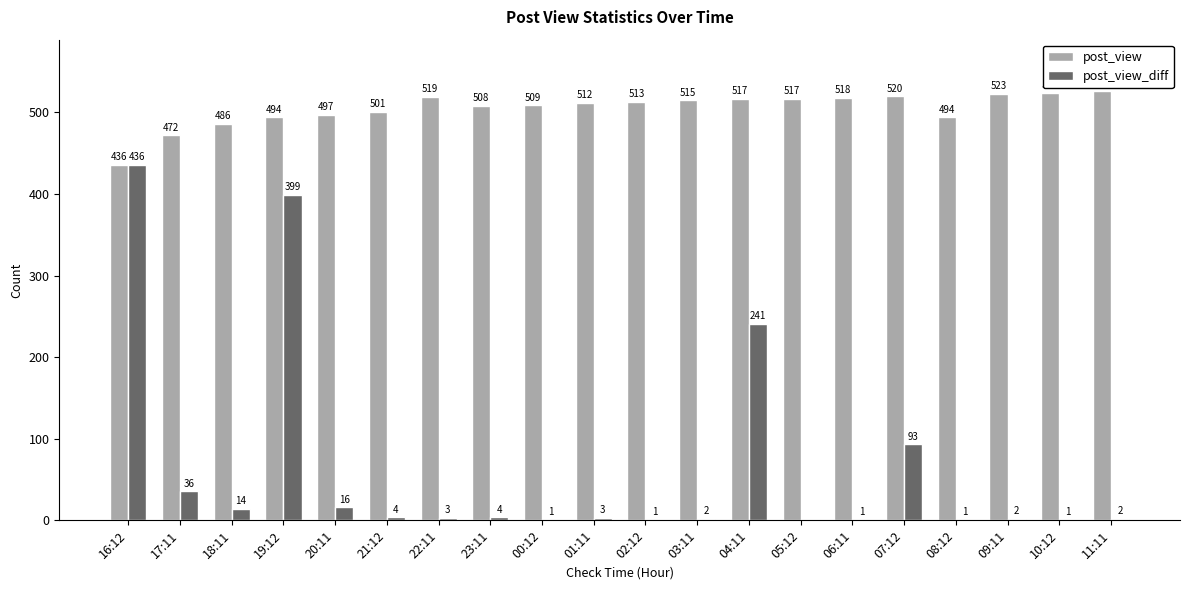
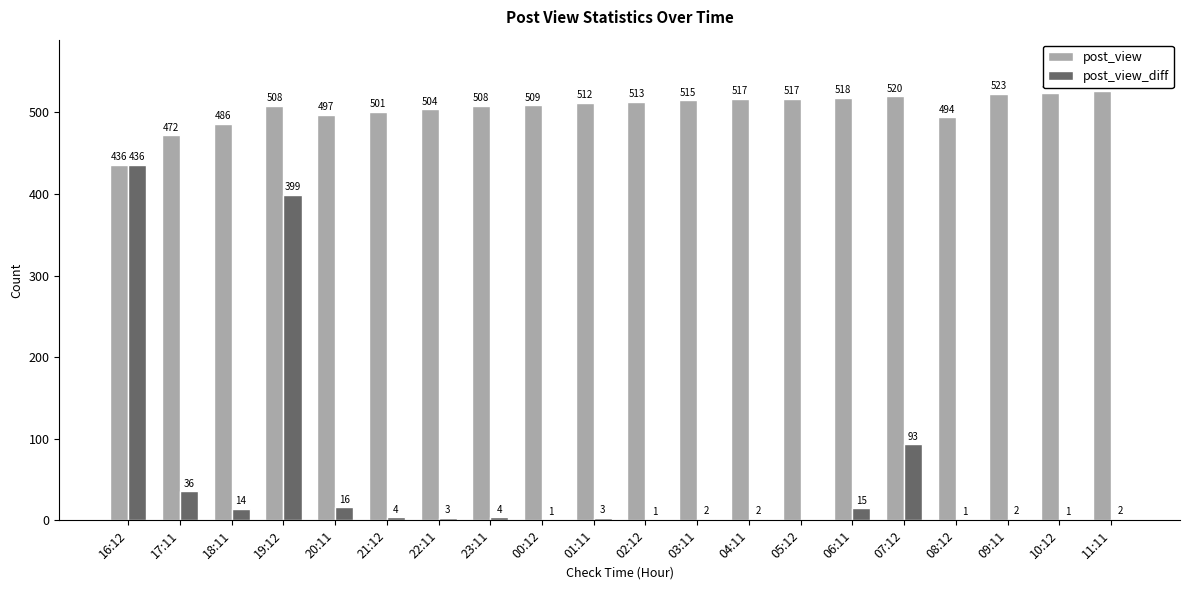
  {
    "post_view": {
      "16:12": 436,
      "17:11": 472,
      "18:11": 486,
-     "19:12": 494,
+     "19:12": 508,
      "20:11": 497,
      "21:12": 501,
-     "22:11": 519,
+     "22:11": 504,
      "23:11": 508,
      "00:12": 509,
      "01:11": 512,
      "02:12": 513,
      "03:11": 515,
      "04:11": 517,
      "05:12": 517,
      "06:11": 518,
      "07:12": 520,
      "08:12": 494,
      "09:11": 523
    },
    "post_view_diff": {
      "16:12": 436,
      "17:11": 36,
      "18:11": 14,
      "19:12": 399,
      "20:11": 16,
      "21:12": 4,
      "22:11": 3,
      "23:11": 4,
      "00:12": 1,
      "01:11": 3,
      "02:12": 1,
      "03:11": 2,
-     "04:11": 241,
-     "06:11": 1,
+     "04:11": 2,
+     "06:11": 15,
      "07:12": 93,
      "08:12": 1,
      "09:11": 2,
      "10:12": 1,
      "11:11": 2
    }
  }
